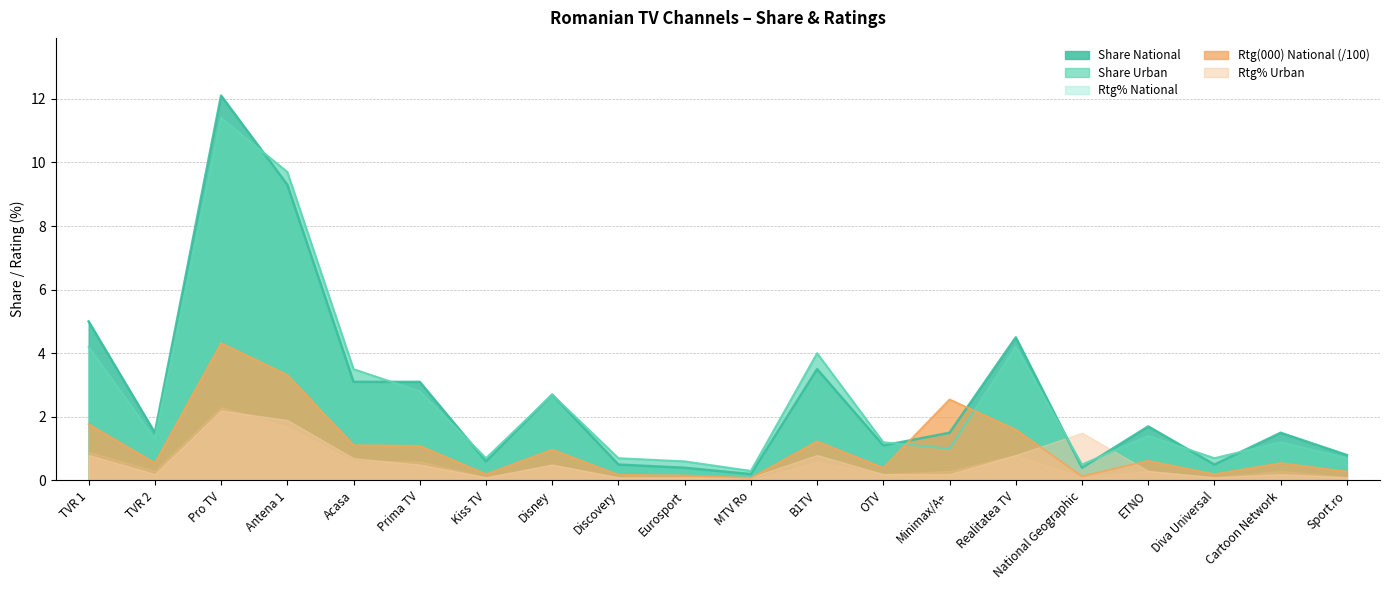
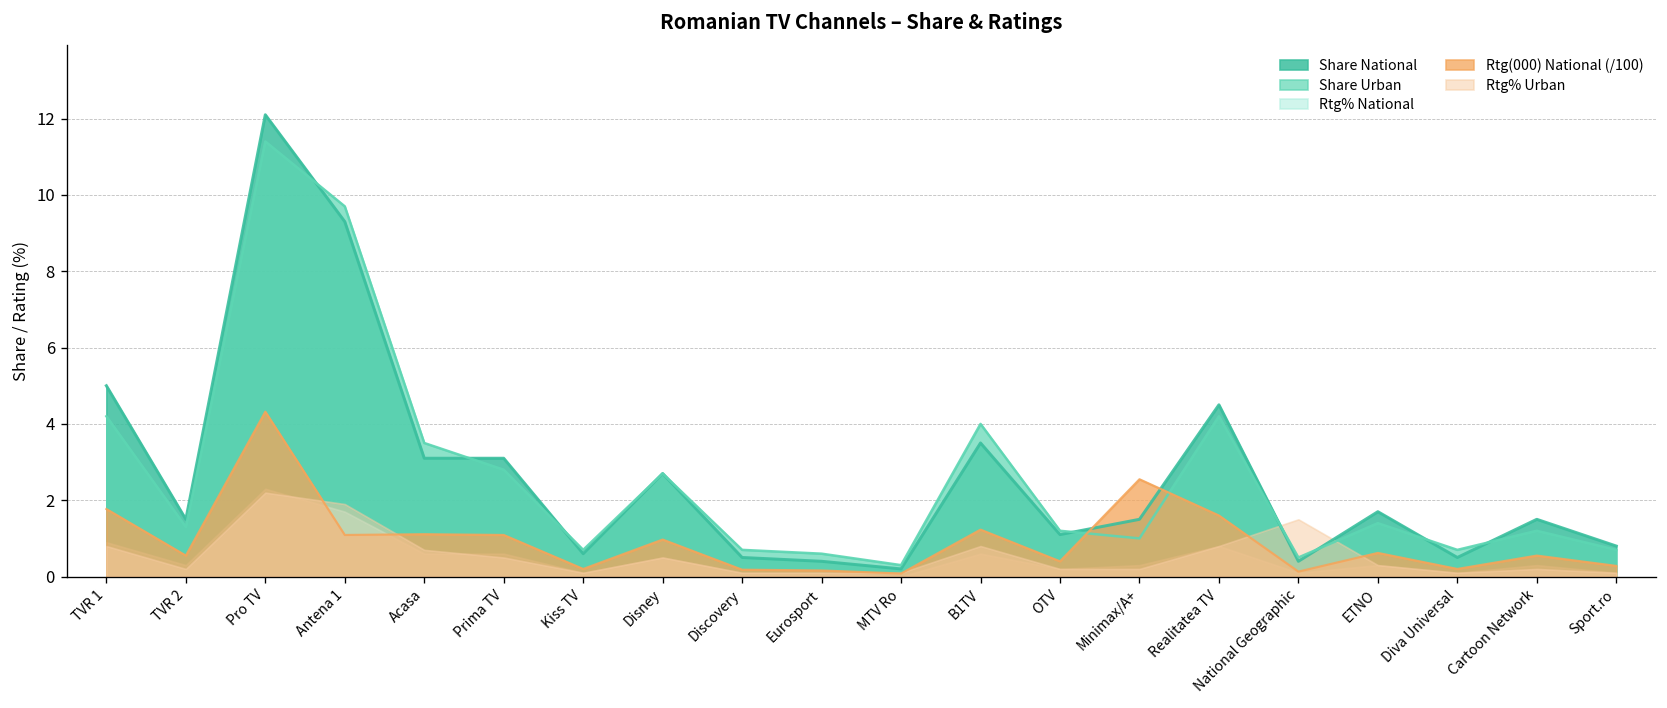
  {
    "Rtg% National": {
      "TVR 1": 0.9,
      "TVR 2": 0.3,
      "Pro TV": 2.3,
      "Antena 1": 1.7,
      "Acasa": 0.6,
      "Prima TV": 0.6,
      "MTV Ro": 0.0,
      "B1TV": 0.6,
      "Minimax/A+": 0.3,
      "Cartoon Network": 0.3
    },
    "Rtg(000) National (/100)": {
      "TVR 1": 1.8,
      "TVR 2": 0.6,
      "Pro TV": 4.3,
-     "Antena 1": 3.3,
+     "Antena 1": 1.1,
      "Acasa": 1.1,
      "Prima TV": 1.1,
      "Kiss TV": 0.2,
      "Disney": 1.0,
      "B1TV": 1.2,
      "OTV": 0.4,
      "Minimax/A+": 2.6,
      "Realitatea TV": 1.6,
      "ETNO": 0.6,
      "Diva Universal": 0.2,
      "Cartoon Network": 0.6,
      "Sport.ro": 0.3
    },
    "Rtg% Urban": {
      "TVR 1": 0.8,
      "TVR 2": 0.2,
      "Pro TV": 2.2,
      "Antena 1": 1.9,
      "Acasa": 0.7,
      "Prima TV": 0.5,
      "B1TV": 0.8,
      "Minimax/A+": 0.2,
      "National Geographic": 1.5,
      "Cartoon Network": 0.2
    }
  }
